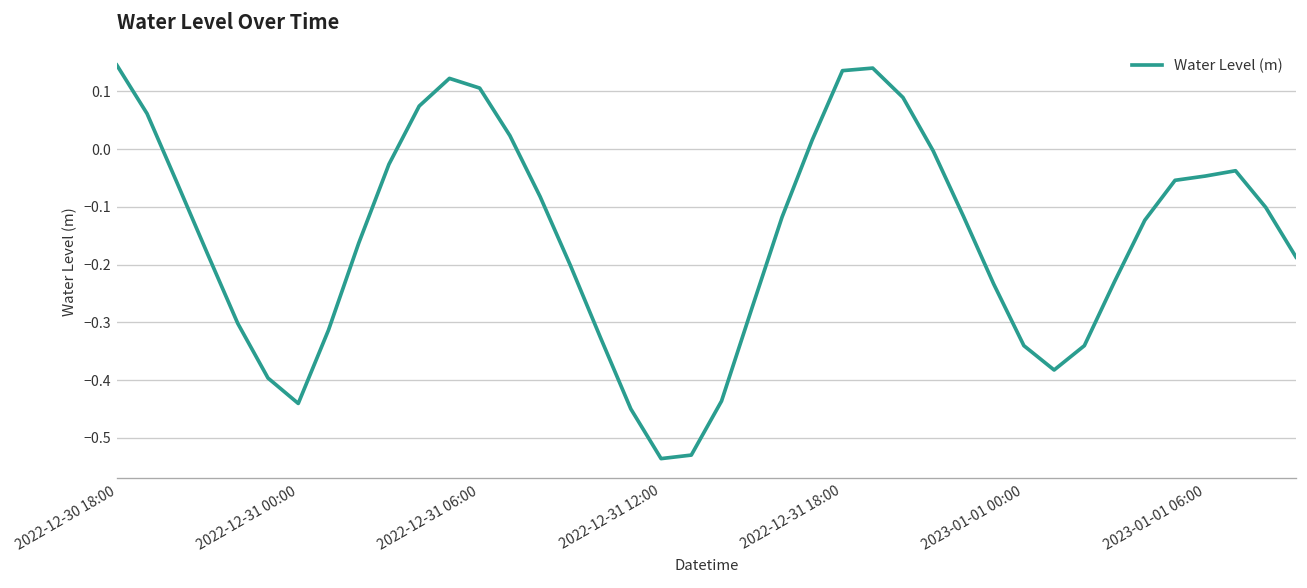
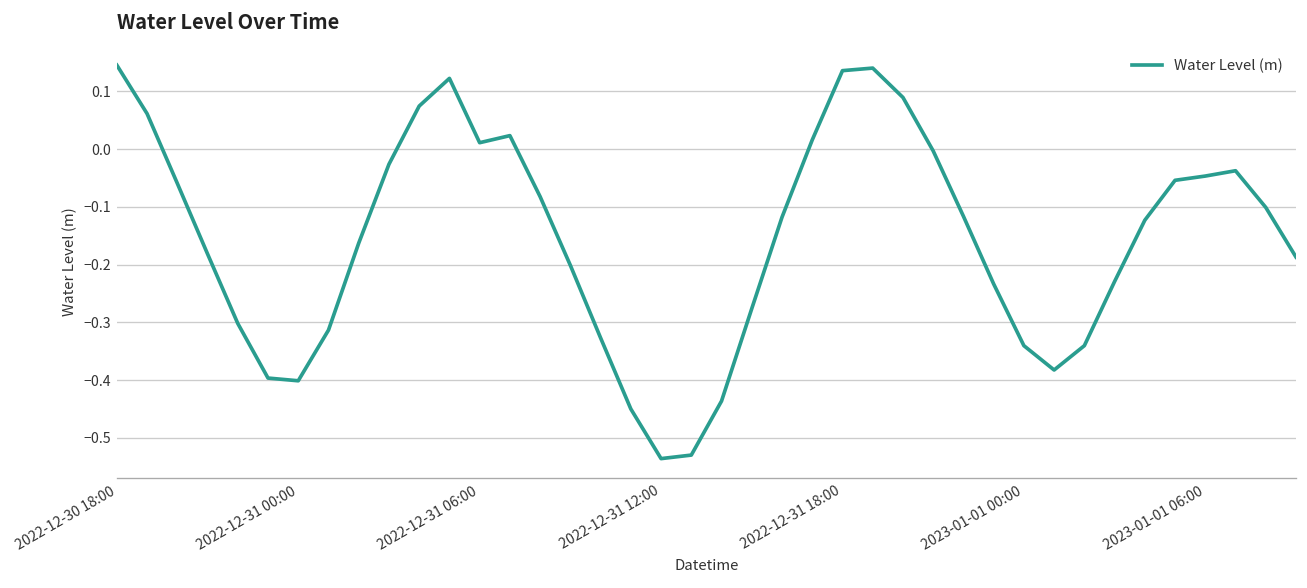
  {
    "2022-12-30 18:00": 0.15,
-   "2022-12-31 00:00": -0.44,
-   "2022-12-31 06:00": 0.11,
+   "2022-12-31 00:00": -0.40,
+   "2022-12-31 06:00": 0.01,
    "2022-12-31 12:00": -0.54,
    "2022-12-31 18:00": 0.14,
    "2023-01-01 00:00": -0.34,
    "2023-01-01 06:00": -0.05
  }
